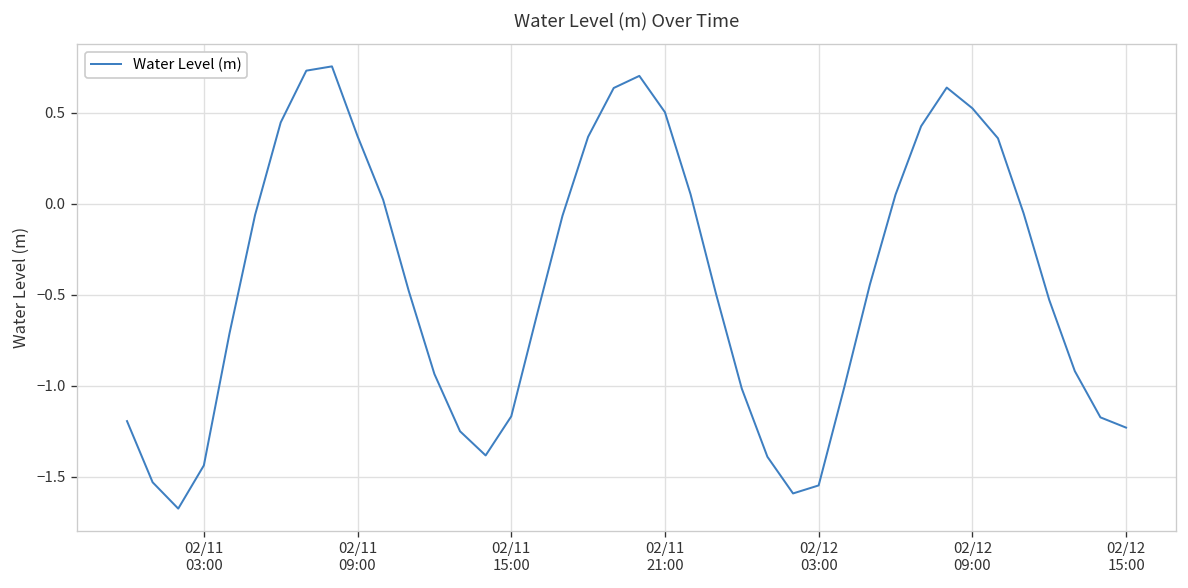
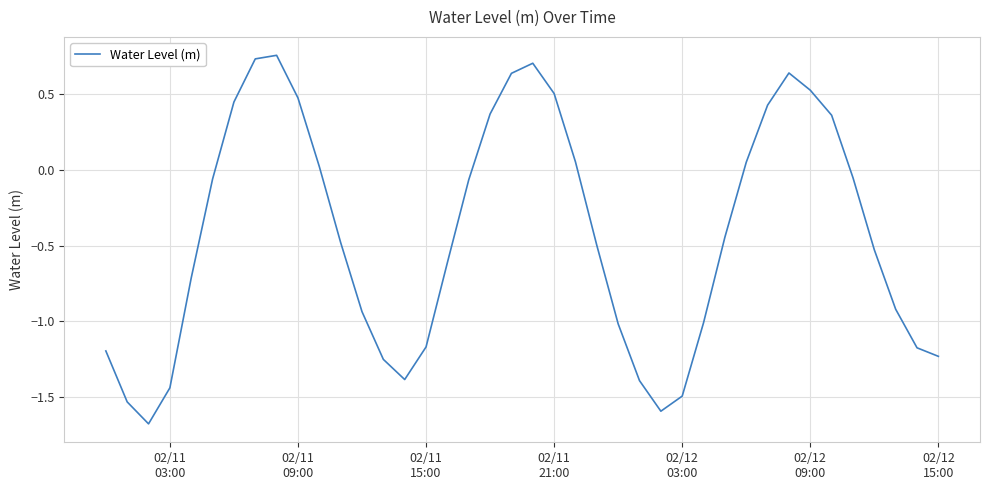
  {
    "02/11 03:00": -1.44,
-   "02/11 09:00": 0.37,
+   "02/11 09:00": 0.47,
    "02/11 15:00": -1.17,
    "02/11 21:00": 0.50,
-   "02/12 03:00": -1.55,
+   "02/12 03:00": -1.49,
    "02/12 09:00": 0.52,
    "02/12 15:00": -1.23
  }
